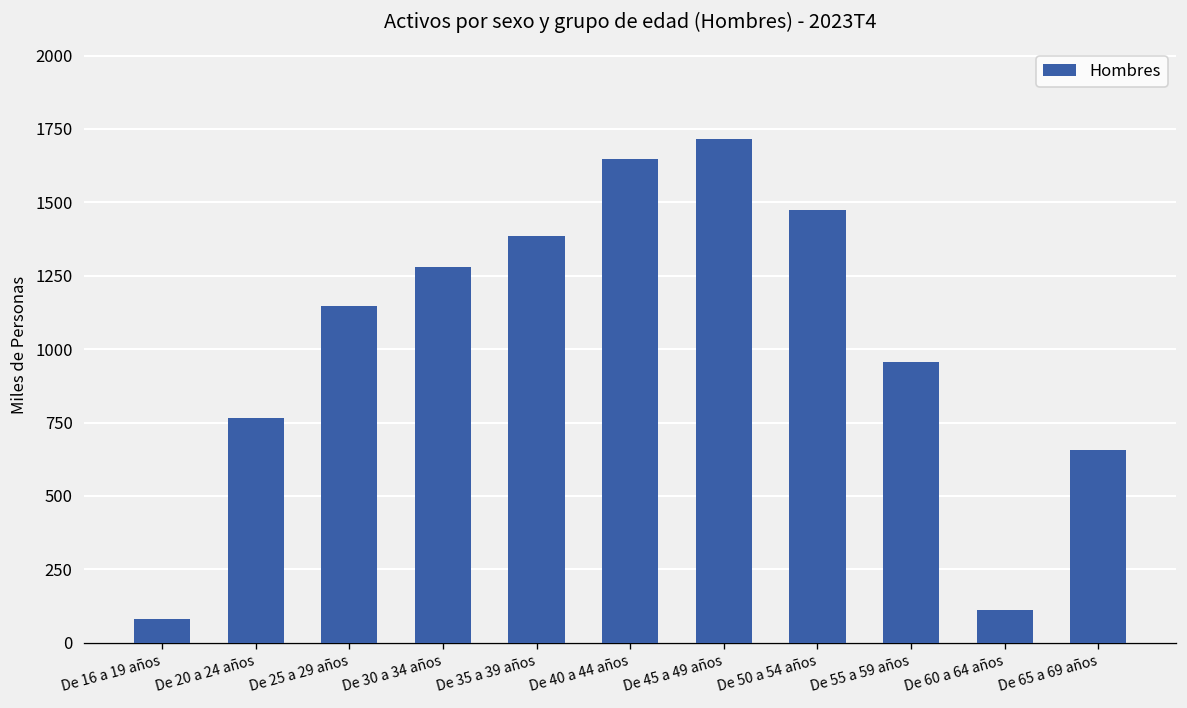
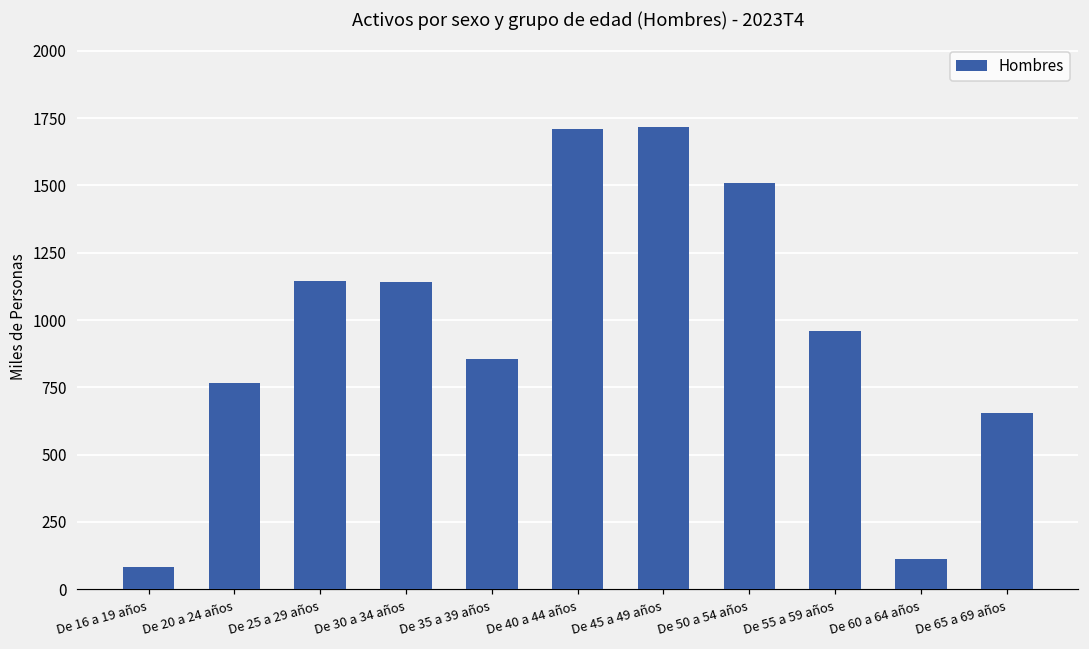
  {
    "De 16 a 19 años": 80,
    "De 20 a 24 años": 770,
    "De 25 a 29 años": 1150,
-   "De 30 a 34 años": 1280,
-   "De 35 a 39 años": 1380,
-   "De 40 a 44 años": 1650,
+   "De 30 a 34 años": 1140,
+   "De 35 a 39 años": 860,
+   "De 40 a 44 años": 1710,
    "De 45 a 49 años": 1720,
-   "De 50 a 54 años": 1470,
+   "De 50 a 54 años": 1510,
    "De 55 a 59 años": 960,
    "De 60 a 64 años": 110,
    "De 65 a 69 años": 660
  }
